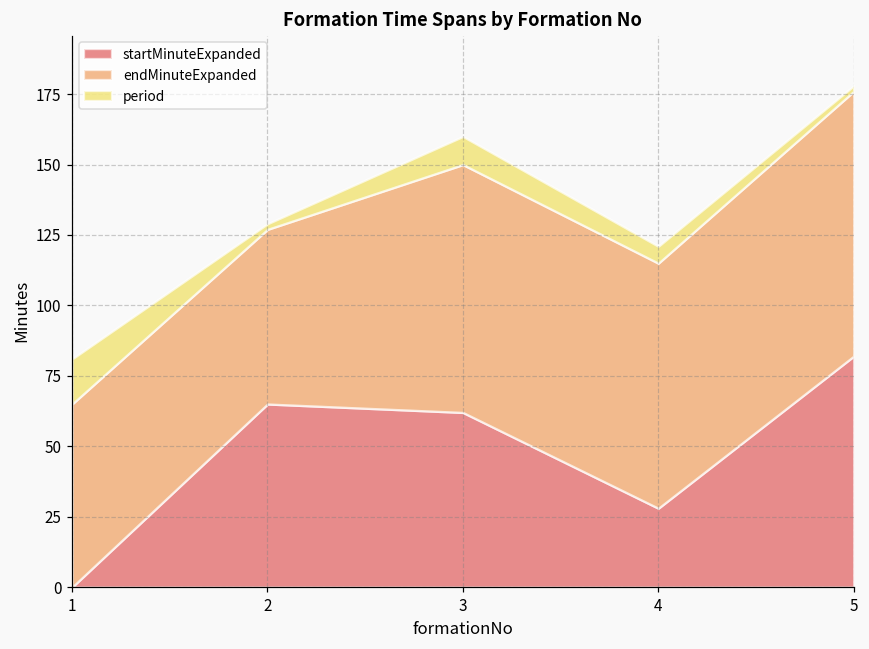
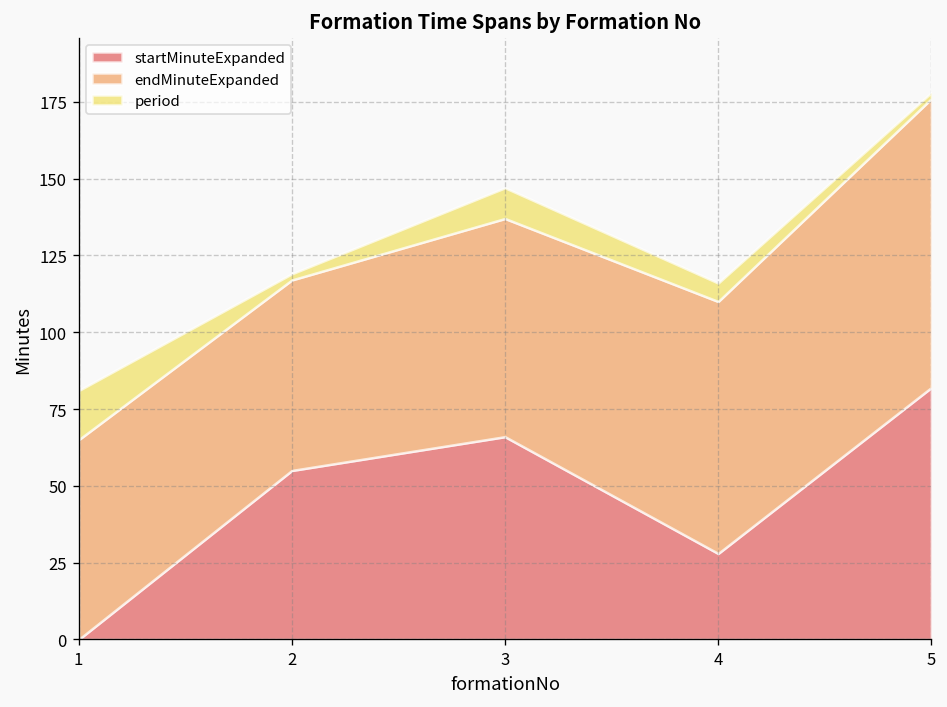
  {
    "startMinuteExpanded": {
      "1": 0,
-     "2": 65,
-     "3": 62,
+     "2": 55,
+     "3": 66,
      "4": 28,
      "5": 82
    },
    "endMinuteExpanded": {
      "1": 65,
      "2": 62,
-     "3": 88,
-     "4": 87,
+     "3": 71,
+     "4": 82,
      "5": 94
    },
    "period": {
      "1": 16,
      "2": 2,
      "3": 10,
      "4": 6,
      "5": 2
    }
  }
